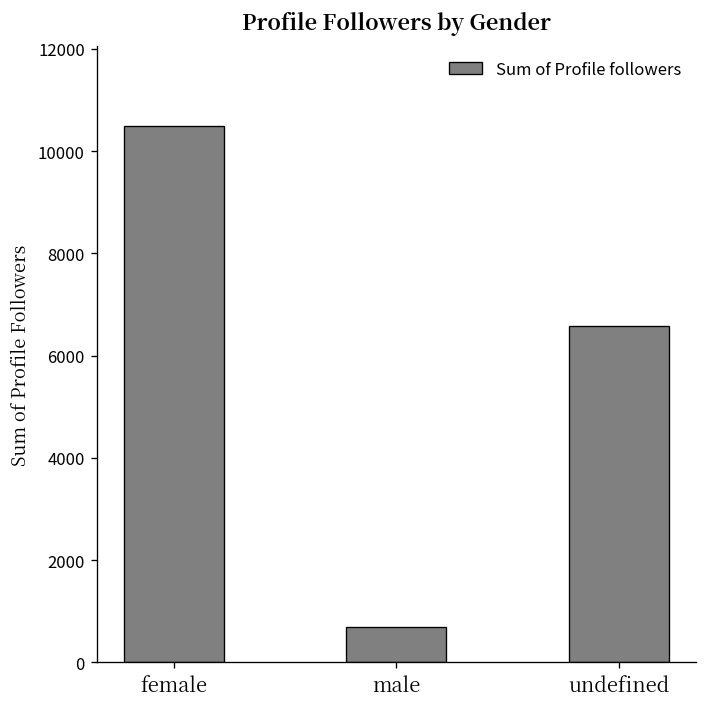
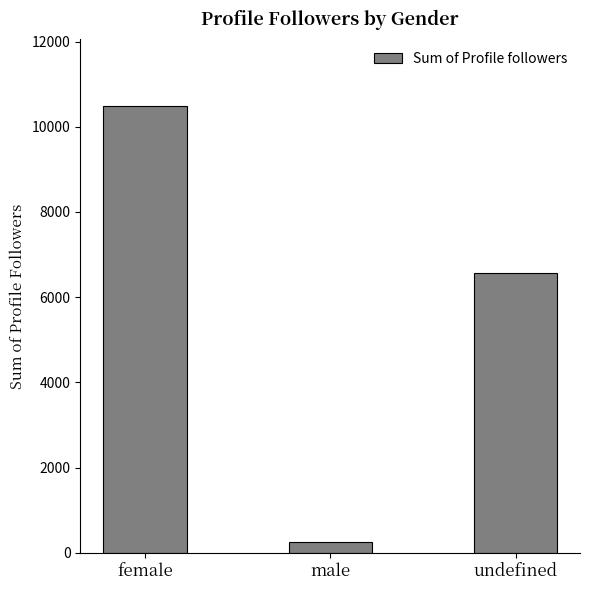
  {
    "female": 10500,
-   "male": 700,
+   "male": 300,
    "undefined": 6600
  }
